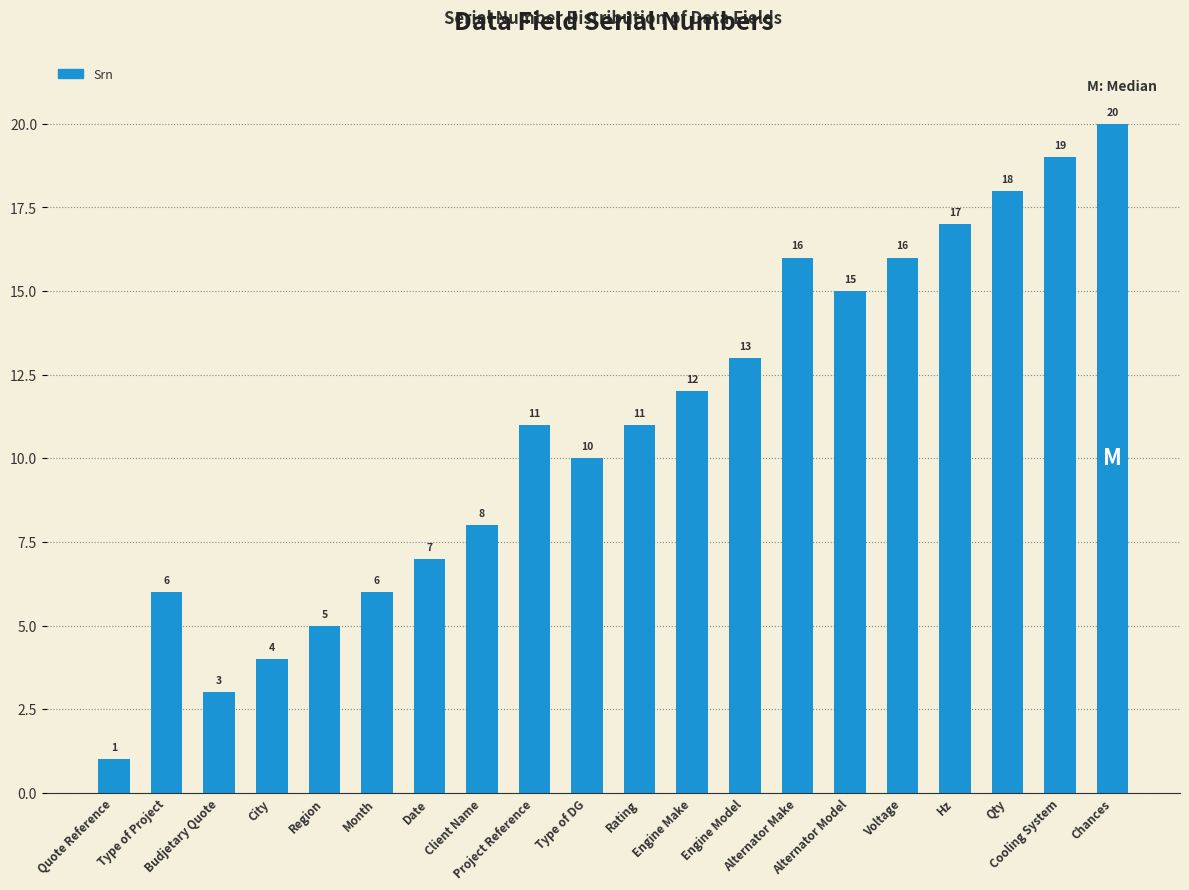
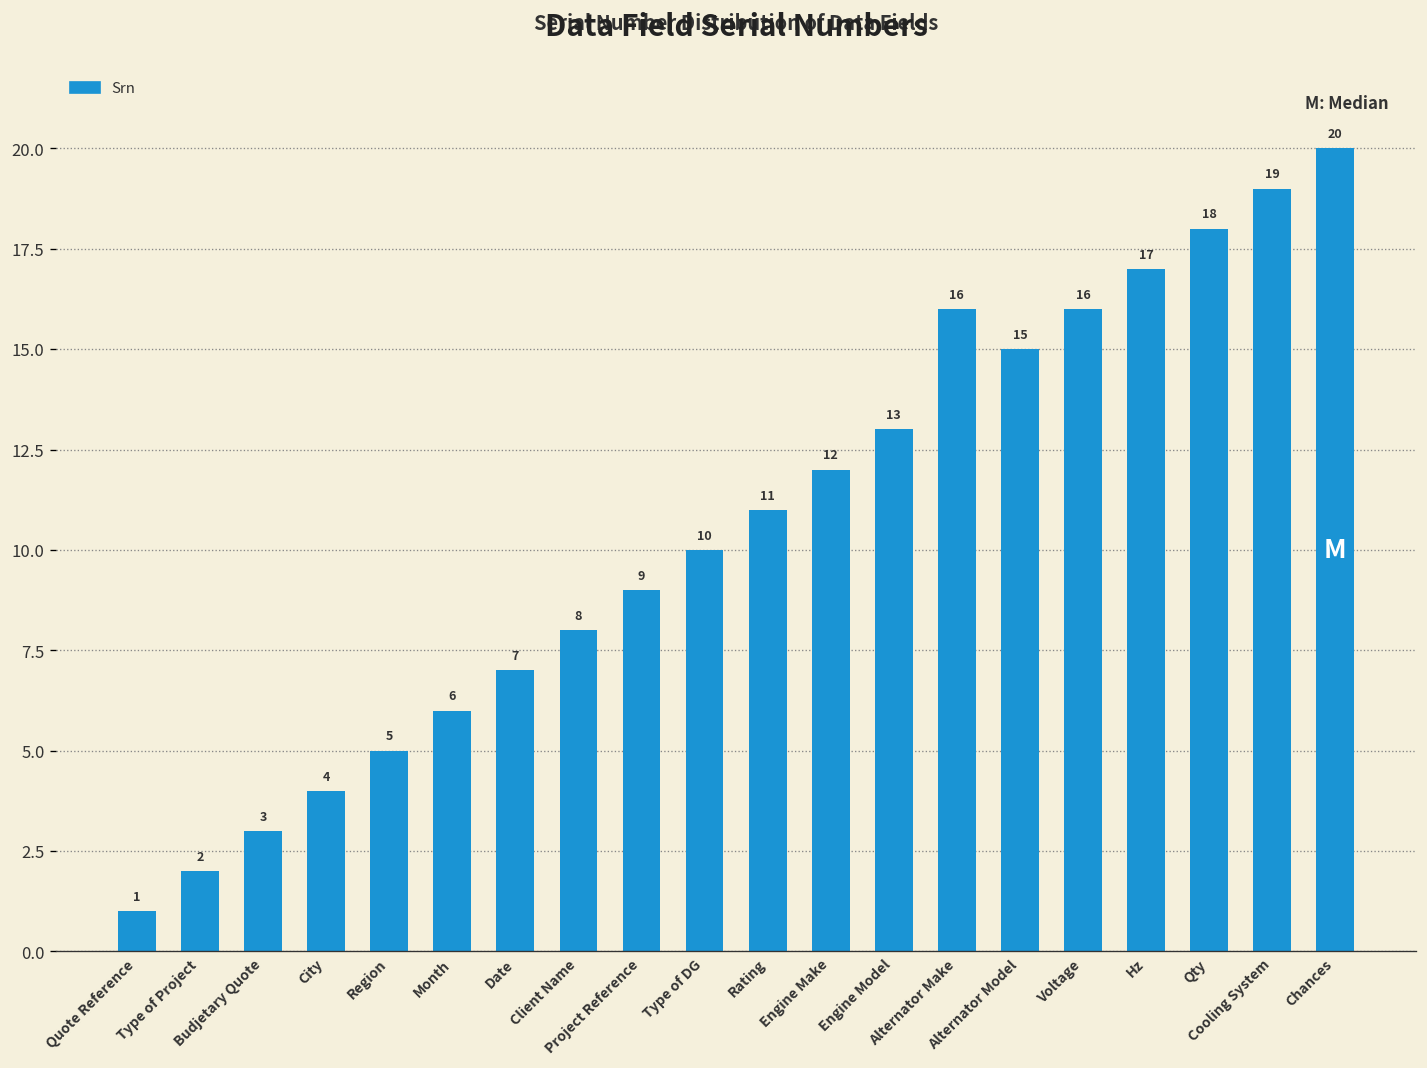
  {
    "Quote Reference": 1,
-   "Type of Project": 6,
+   "Type of Project": 2,
    "Budjetary Quote": 3,
    "City": 4,
    "Region": 5,
    "Month": 6,
    "Date": 7,
    "Client Name": 8,
-   "Project Reference": 11,
+   "Project Reference": 9,
    "Type of DG": 10,
    "Rating": 11,
    "Engine Make": 12,
    "Engine Model": 13,
    "Alternator Make": 16,
    "Alternator Model": 15,
    "Voltage": 16,
    "Hz": 17,
    "Qty": 18,
    "Cooling System": 19,
    "Chances": 20
  }
